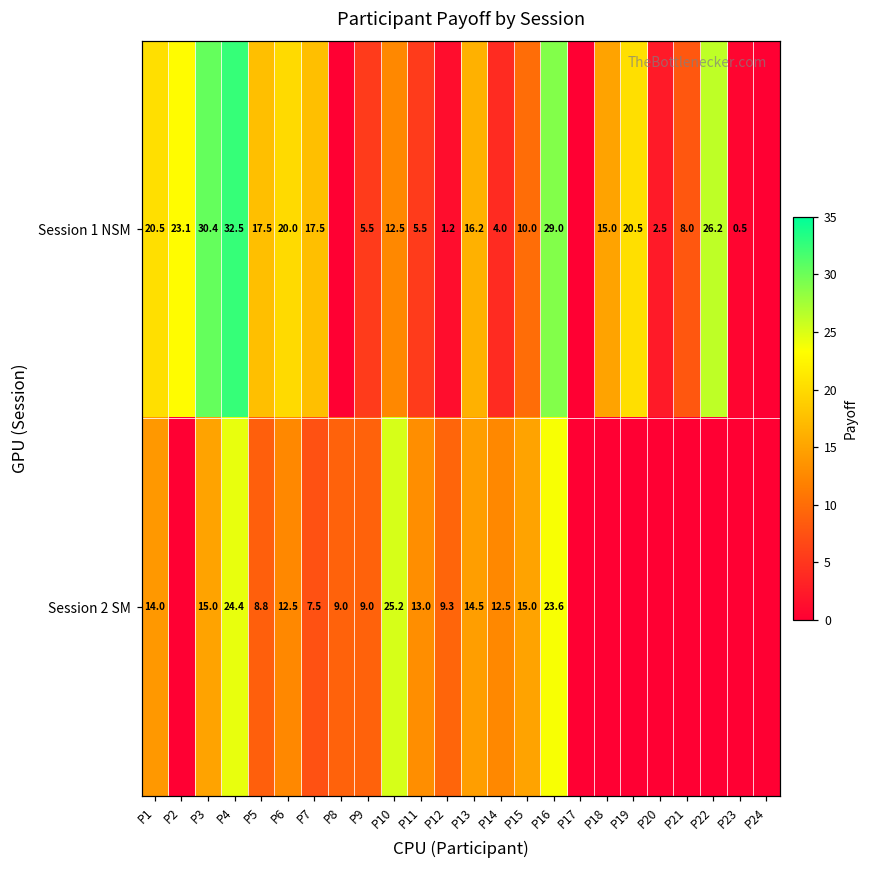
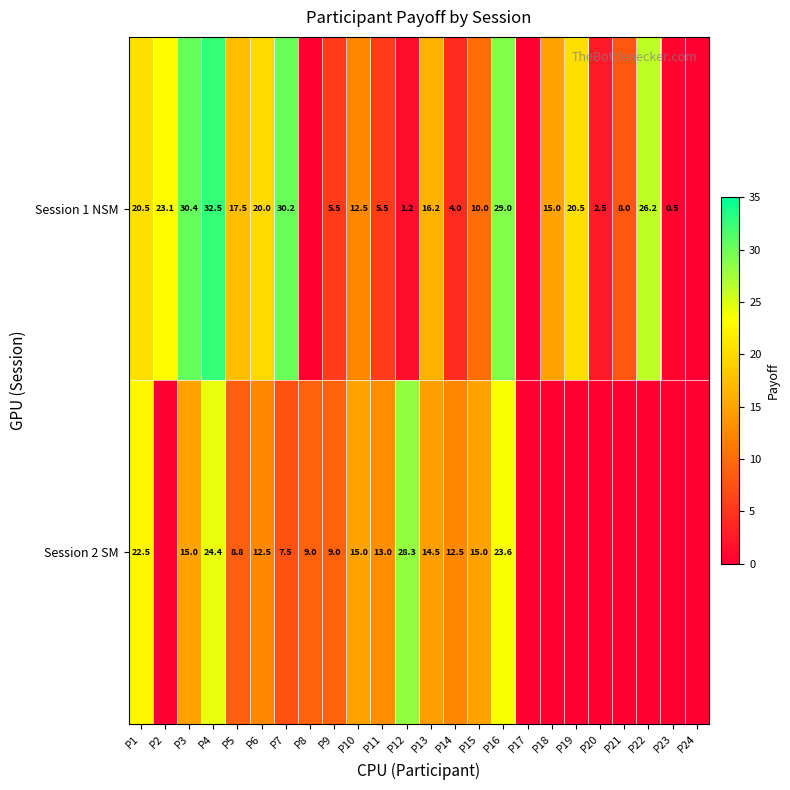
  {
    "Session 1 NSM": {
      "P1": 20.5,
      "P2": 23.1,
      "P3": 30.4,
      "P4": 32.5,
      "P5": 17.5,
      "P6": 20.0,
-     "P7": 17.5,
+     "P7": 30.2,
      "P9": 5.5,
      "P10": 12.5,
      "P11": 5.5,
      "P12": 1.2,
      "P13": 16.2,
      "P14": 4.0,
      "P15": 10.0,
      "P16": 29.0,
      "P18": 15.0,
      "P19": 20.5,
      "P20": 2.5,
      "P22": 26.2,
      "P23": 0.5
    },
    "Session 2 SM": {
-     "P1": 14.0,
+     "P1": 22.5,
      "P3": 15.0,
      "P4": 24.4,
      "P5": 8.8,
      "P6": 12.5,
      "P7": 7.5,
      "P8": 9.0,
      "P9": 9.0,
-     "P10": 25.2,
+     "P10": 15.0,
      "P11": 13.0,
-     "P12": 9.3,
+     "P12": 28.3,
      "P13": 14.5,
      "P14": 12.5,
      "P15": 15.0,
      "P16": 23.6
    }
  }
